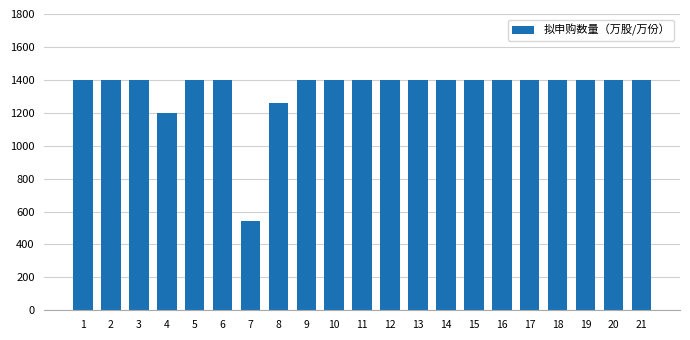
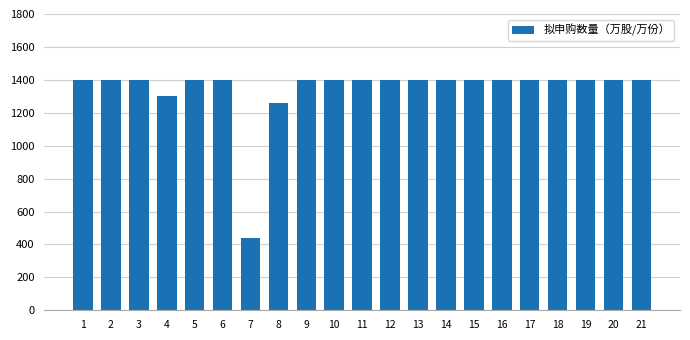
  {
    "1": 1400,
    "2": 1400,
    "3": 1400,
-   "4": 1200,
+   "4": 1300,
    "5": 1400,
    "6": 1400,
-   "7": 540,
+   "7": 440,
    "8": 1260,
    "9": 1400,
    "10": 1400,
    "11": 1400,
    "12": 1400,
    "13": 1400,
    "14": 1400,
    "15": 1400,
    "16": 1400,
    "17": 1400,
    "18": 1400,
    "19": 1400,
    "20": 1400,
    "21": 1400
  }
